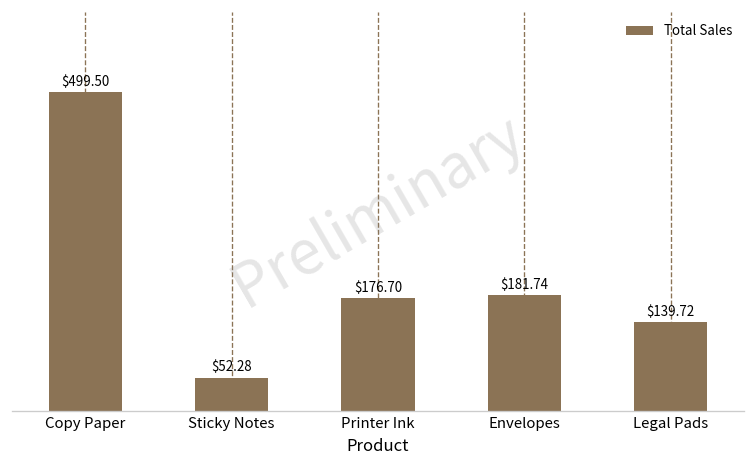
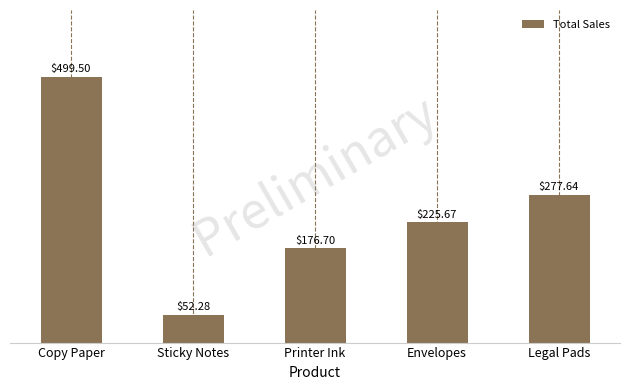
  {
    "Copy Paper": "$499.50",
    "Sticky Notes": "$52.28",
    "Printer Ink": "$176.70",
-   "Envelopes": "$181.74",
-   "Legal Pads": "$139.72"
+   "Envelopes": "$225.67",
+   "Legal Pads": "$277.64"
  }
